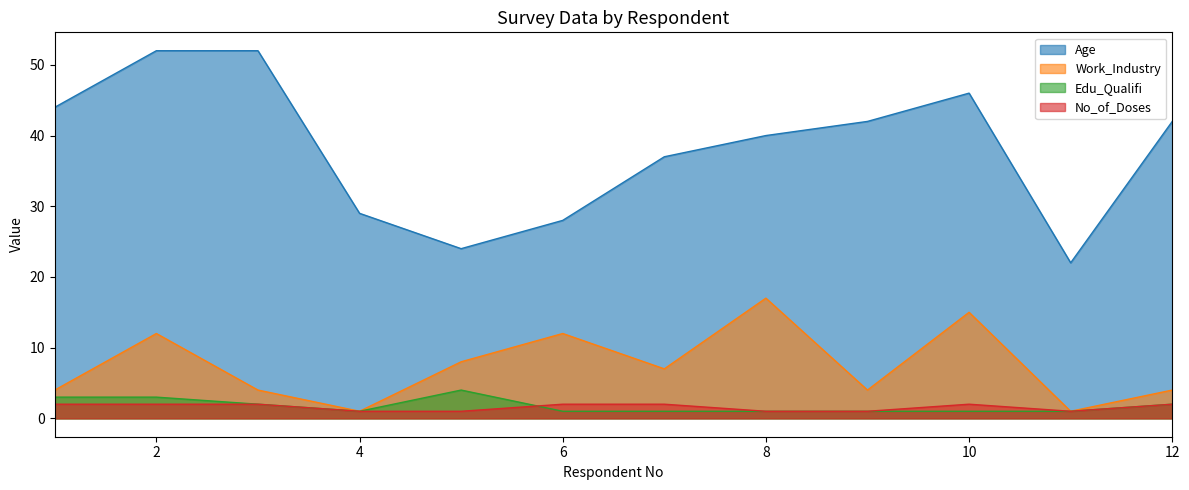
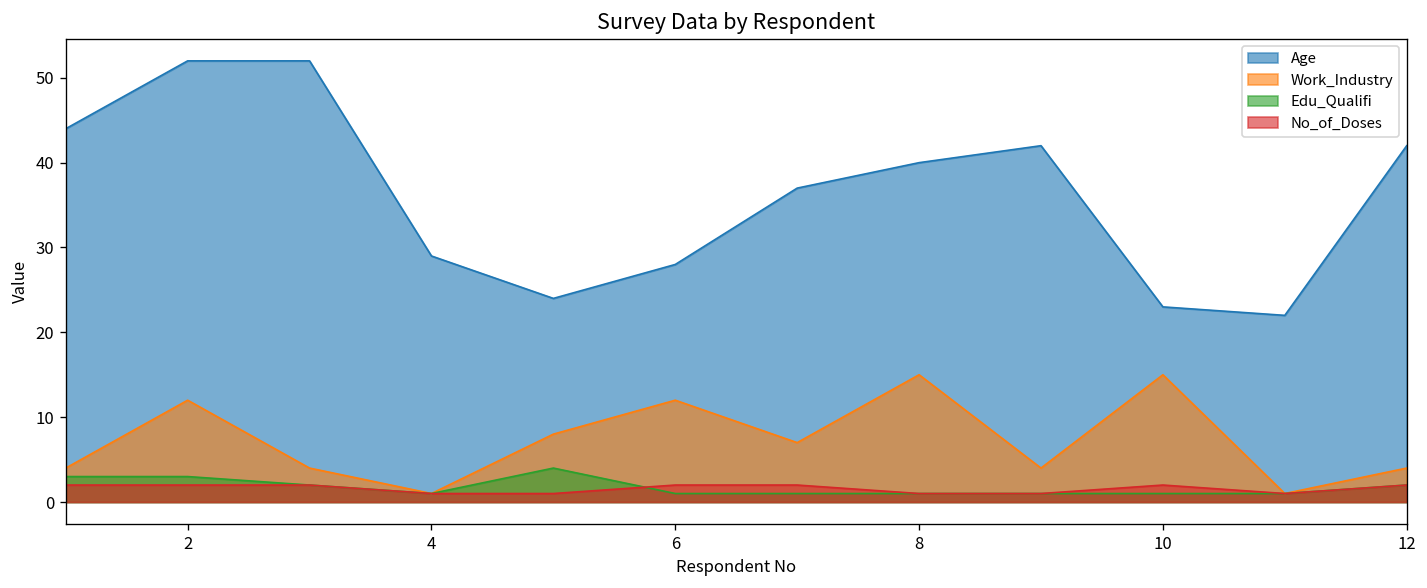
  {
    "Age": {
      "2": 52,
      "4": 29,
      "6": 28,
      "8": 40,
-     "10": 46,
+     "10": 23,
      "12": 42
    },
    "Work_Industry": {
      "2": 12,
      "6": 12,
-     "8": 17,
+     "8": 15,
      "10": 15,
      "12": 4
    },
    "Edu_Qualifi": {
      "2": 3,
      "6": 1,
      "10": 1
    },
    "No_of_Doses": {
      "2": 2,
      "6": 2,
      "10": 2
    }
  }
